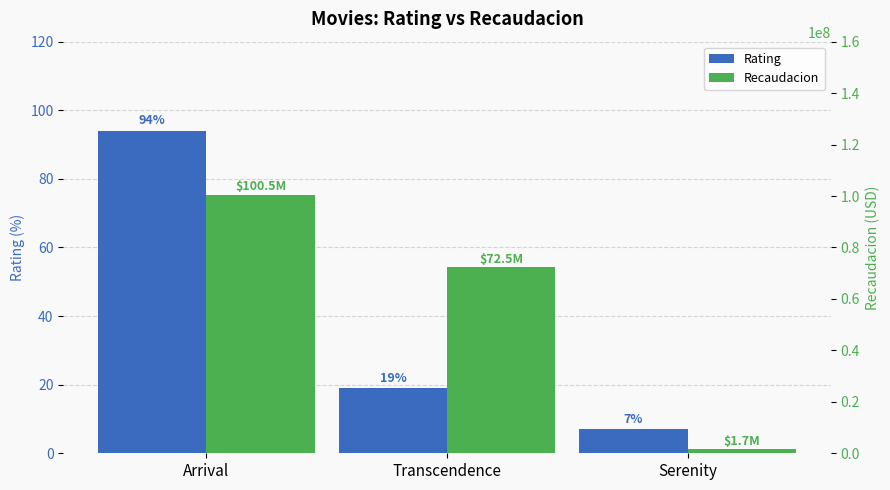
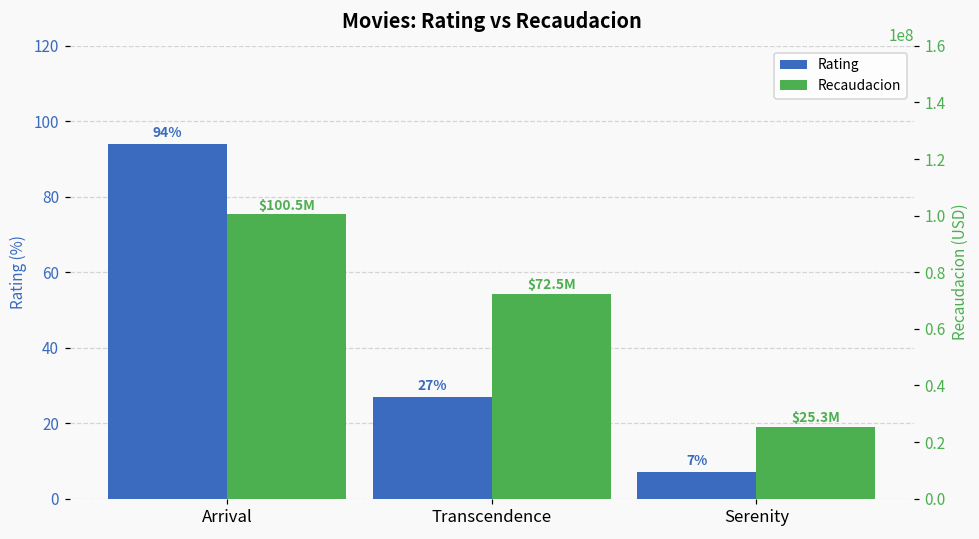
  {
    "Rating": {
      "Arrival": "94%",
-     "Transcendence": "19%",
+     "Transcendence": "27%",
      "Serenity": "7%"
    },
    "Recaudacion": {
      "Arrival": "$100.5M",
      "Transcendence": "$72.5M",
-     "Serenity": "$1.7M"
+     "Serenity": "$25.3M"
    }
  }
